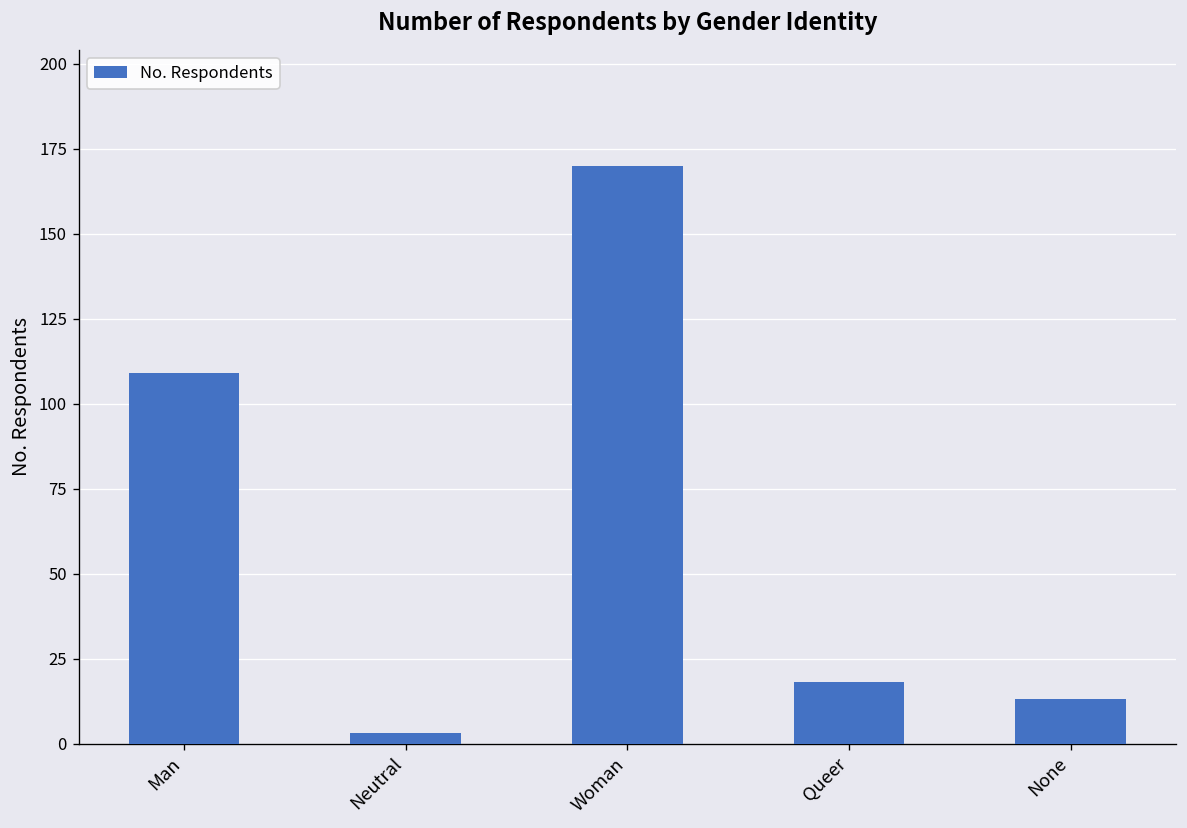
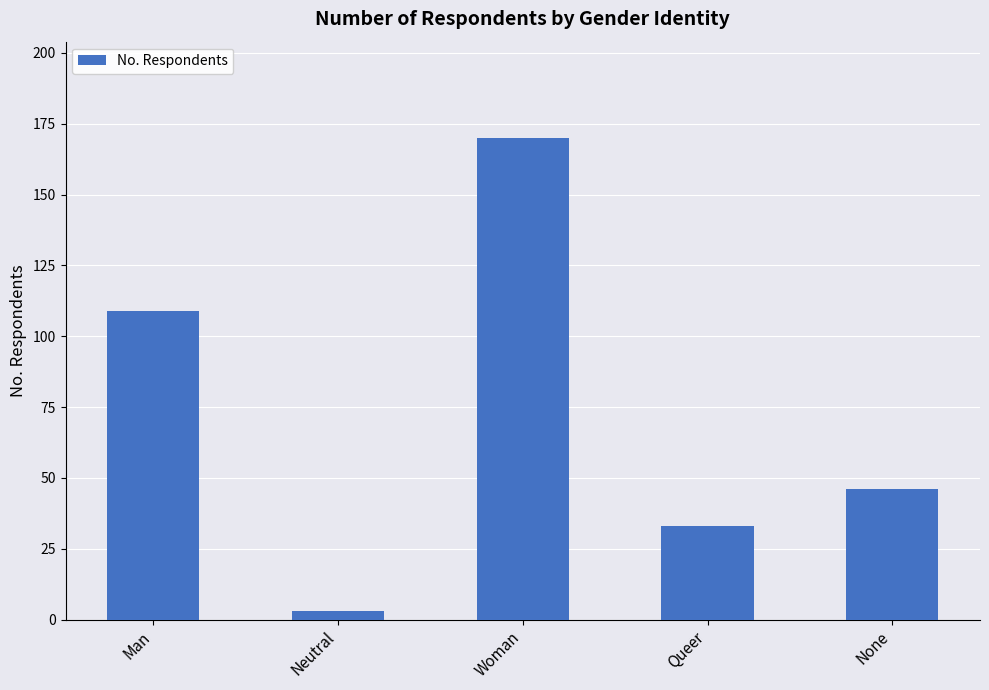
  {
    "Man": 109,
    "Neutral": 3,
    "Woman": 170,
-   "Queer": 18,
-   "None": 13
+   "Queer": 33,
+   "None": 46
  }
